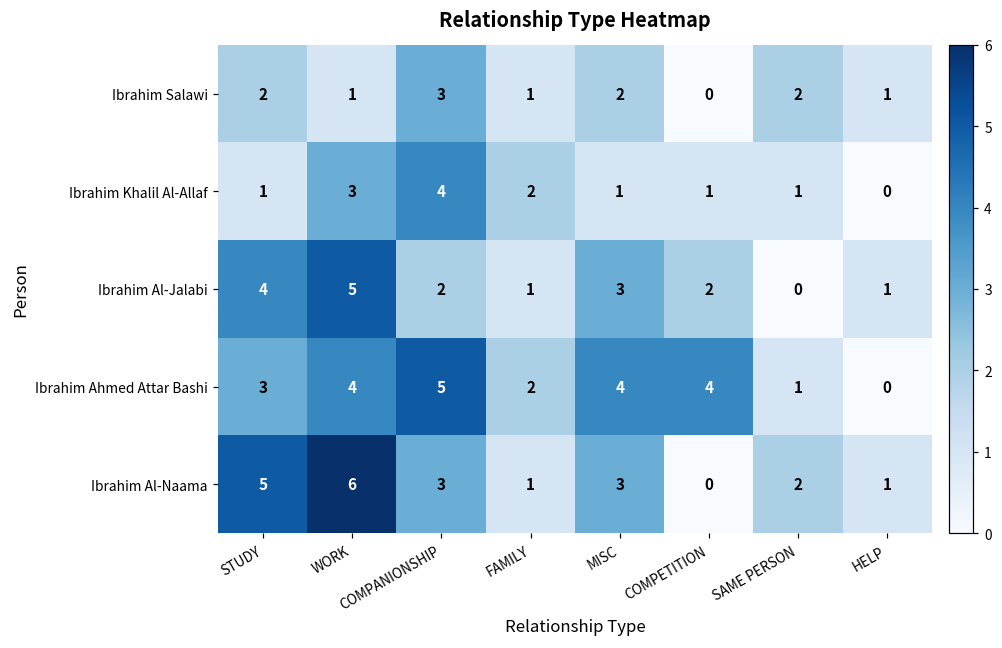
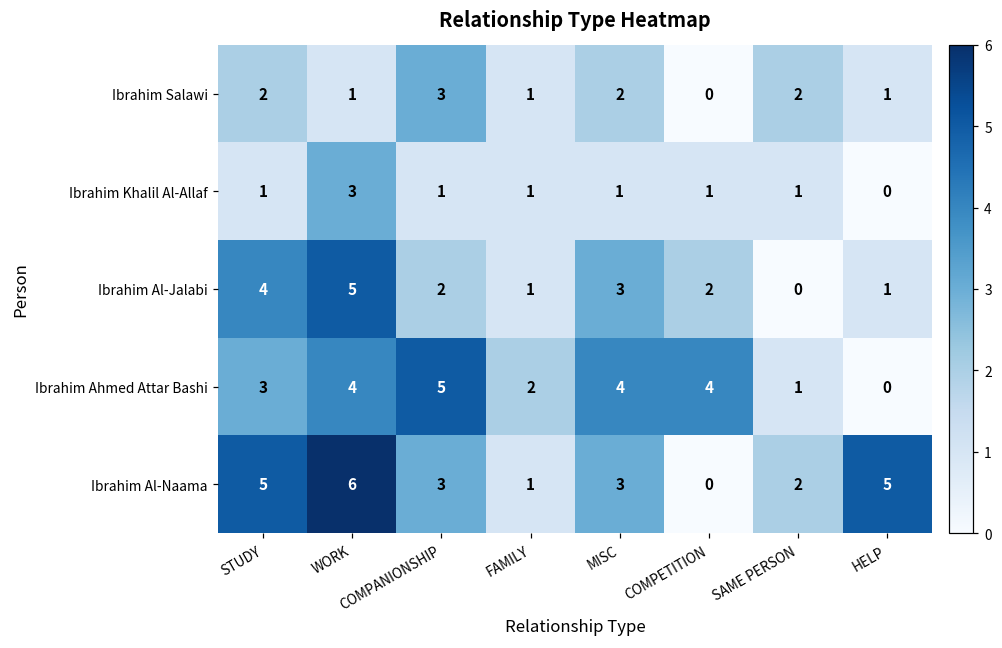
  {
    "Ibrahim Salawi": {
      "STUDY": 2,
      "WORK": 1,
      "COMPANIONSHIP": 3,
      "FAMILY": 1,
      "MISC": 2,
      "COMPETITION": 0,
      "SAME PERSON": 2,
      "HELP": 1
    },
    "Ibrahim Khalil Al-Allaf": {
      "STUDY": 1,
      "WORK": 3,
-     "COMPANIONSHIP": 4,
-     "FAMILY": 2,
+     "COMPANIONSHIP": 1,
+     "FAMILY": 1,
      "MISC": 1,
      "COMPETITION": 1,
      "SAME PERSON": 1,
      "HELP": 0
    },
    "Ibrahim Al-Jalabi": {
      "STUDY": 4,
      "WORK": 5,
      "COMPANIONSHIP": 2,
      "FAMILY": 1,
      "MISC": 3,
      "COMPETITION": 2,
      "SAME PERSON": 0,
      "HELP": 1
    },
    "Ibrahim Ahmed Attar Bashi": {
      "STUDY": 3,
      "WORK": 4,
      "COMPANIONSHIP": 5,
      "FAMILY": 2,
      "MISC": 4,
      "COMPETITION": 4,
      "SAME PERSON": 1,
      "HELP": 0
    },
    "Ibrahim Al-Naama": {
      "STUDY": 5,
      "WORK": 6,
      "COMPANIONSHIP": 3,
      "FAMILY": 1,
      "MISC": 3,
      "COMPETITION": 0,
      "SAME PERSON": 2,
-     "HELP": 1
+     "HELP": 5
    }
  }
